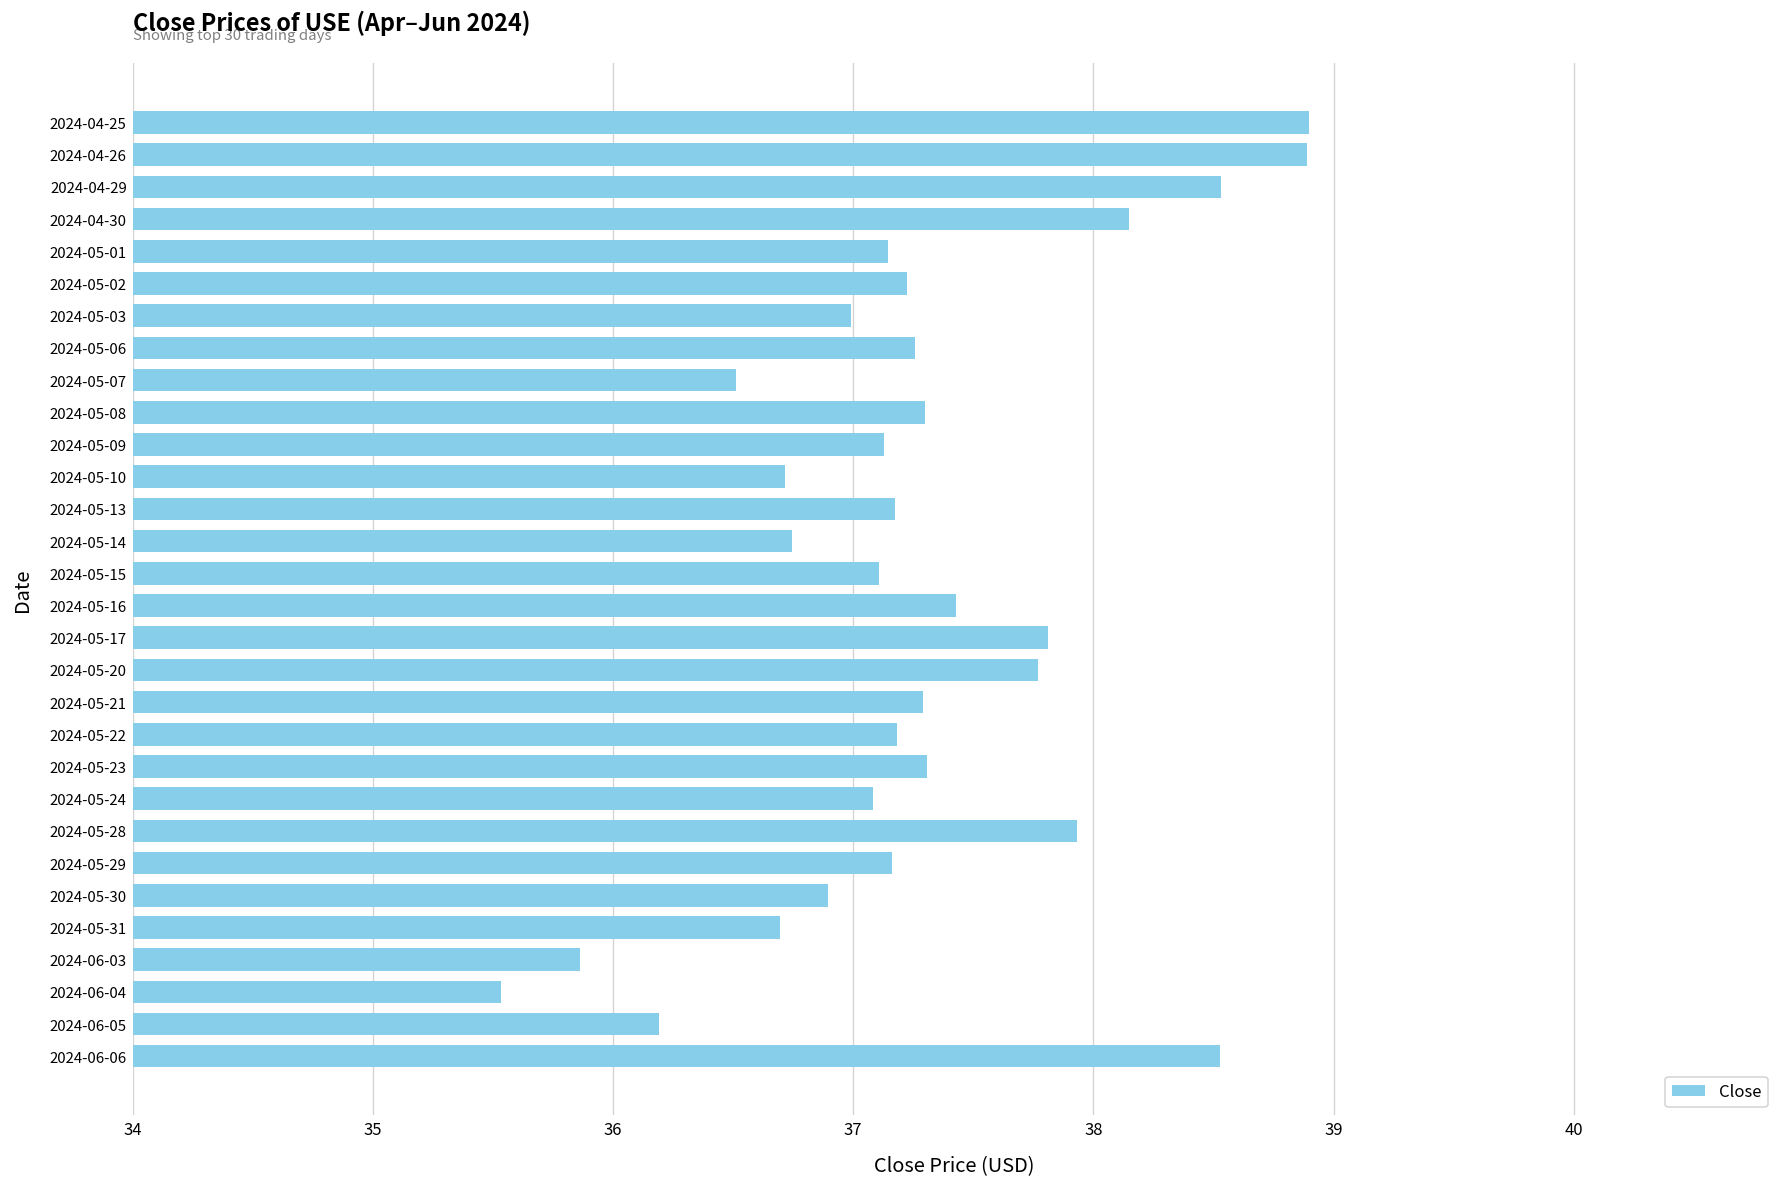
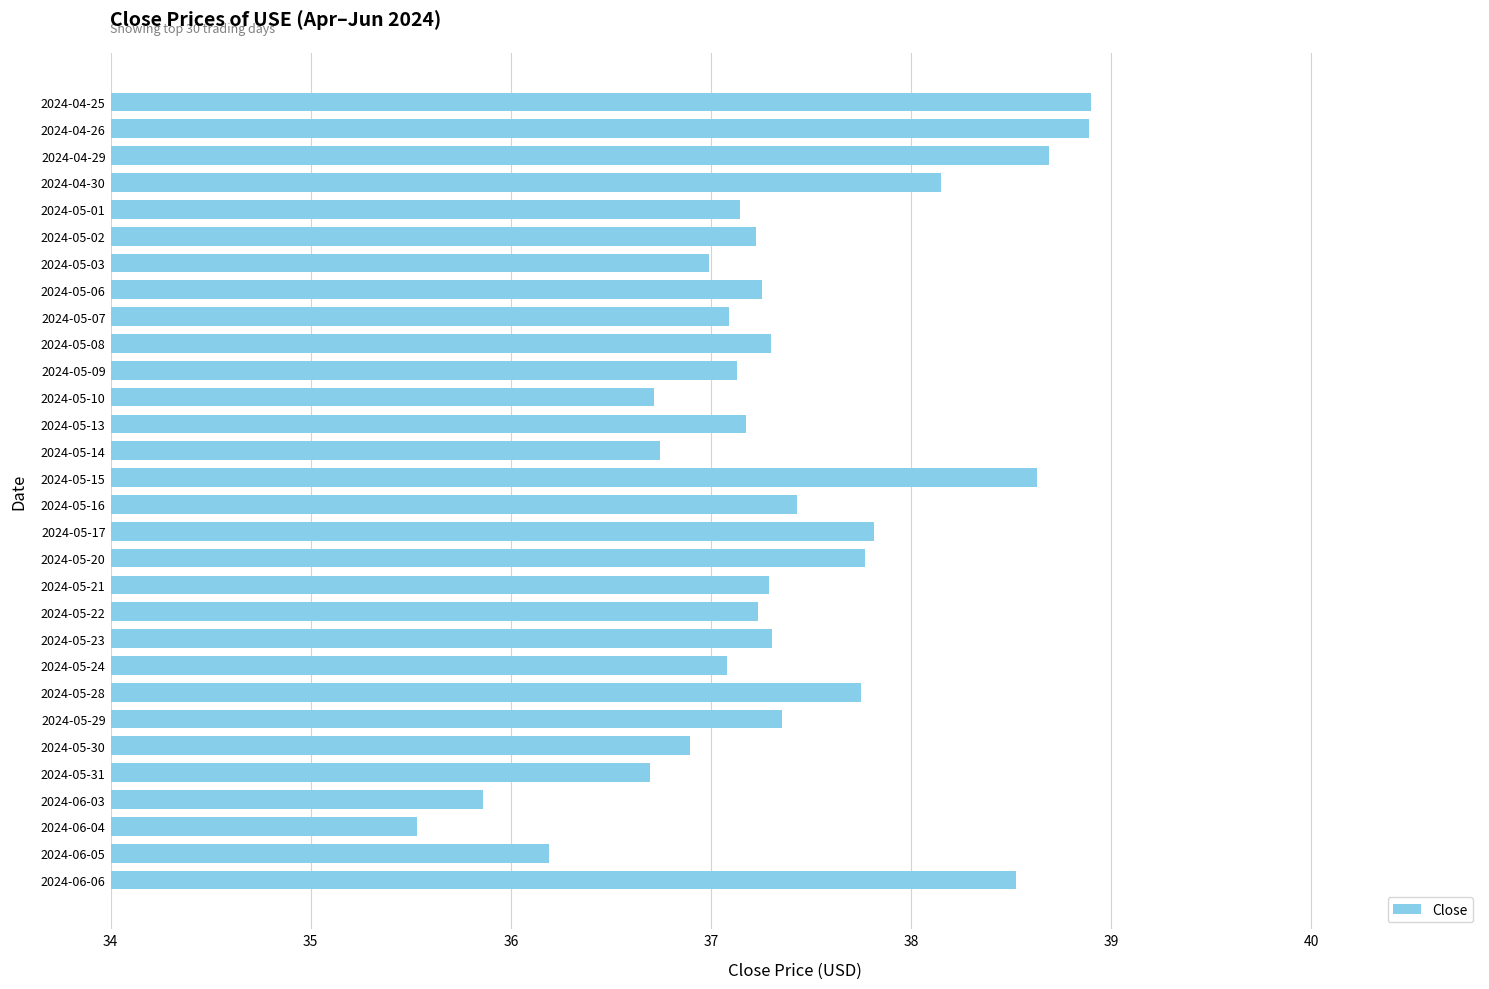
  {
    "2024-04-25": 38.90,
    "2024-04-26": 38.89,
-   "2024-04-29": 38.53,
+   "2024-04-29": 38.69,
    "2024-04-30": 38.15,
    "2024-05-01": 37.15,
    "2024-05-02": 37.23,
    "2024-05-03": 36.99,
    "2024-05-06": 37.26,
-   "2024-05-07": 36.51,
+   "2024-05-07": 37.09,
    "2024-05-08": 37.30,
    "2024-05-09": 37.13,
    "2024-05-10": 36.72,
    "2024-05-13": 37.18,
    "2024-05-14": 36.74,
-   "2024-05-15": 37.11,
+   "2024-05-15": 38.63,
    "2024-05-16": 37.43,
    "2024-05-17": 37.81,
    "2024-05-20": 37.77,
    "2024-05-21": 37.29,
-   "2024-05-22": 37.18,
+   "2024-05-22": 37.23,
    "2024-05-23": 37.31,
    "2024-05-24": 37.08,
-   "2024-05-28": 37.93,
-   "2024-05-29": 37.16,
+   "2024-05-28": 37.75,
+   "2024-05-29": 37.35,
    "2024-05-30": 36.89,
    "2024-05-31": 36.70,
    "2024-06-03": 35.86,
    "2024-06-04": 35.53,
    "2024-06-05": 36.19,
    "2024-06-06": 38.53
  }
